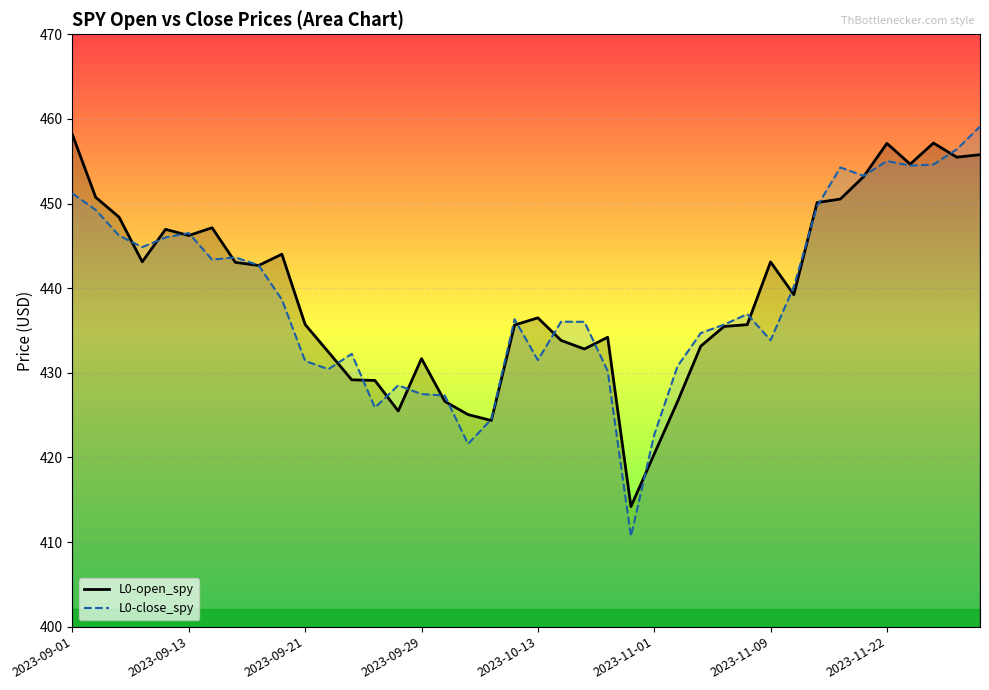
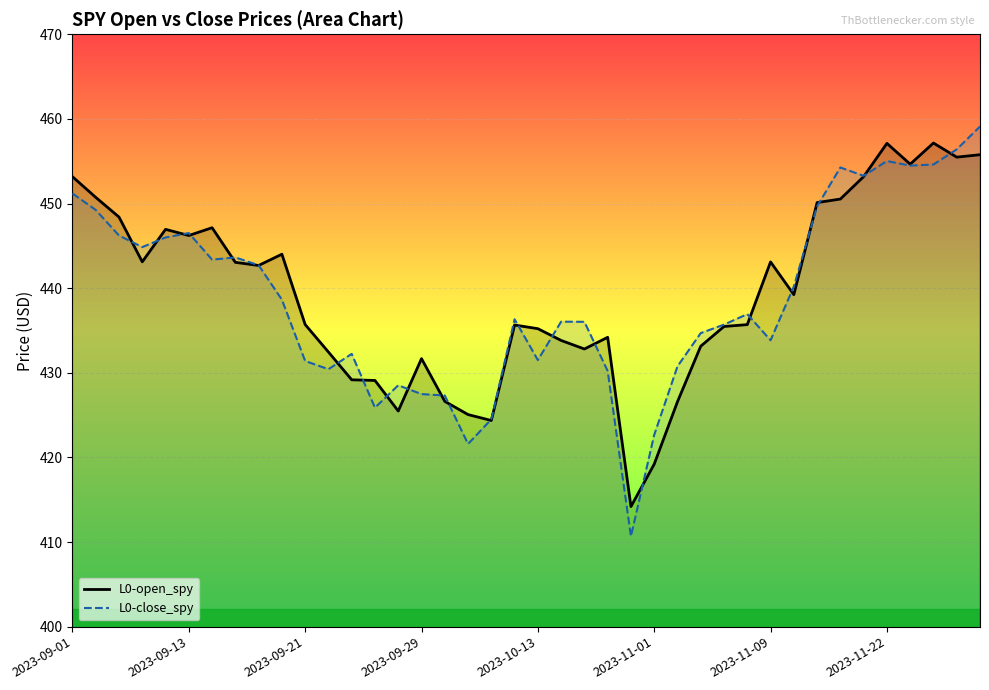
  {
    "L0-open_spy": {
-     "2023-09-01": 458,
+     "2023-09-01": 453,
      "2023-09-21": 436,
      "2023-09-29": 432,
-     "2023-10-13": 436,
-     "2023-11-01": 420,
+     "2023-10-13": 435,
+     "2023-11-01": 419,
      "2023-11-09": 443,
      "2023-11-22": 457
    }
  }
